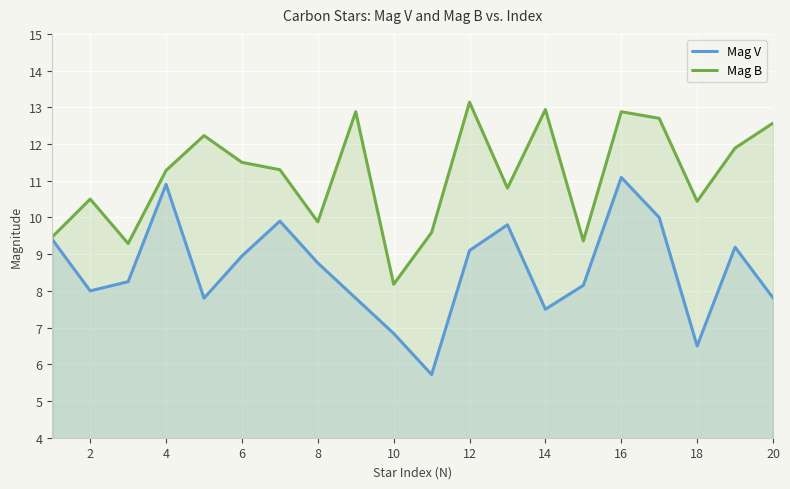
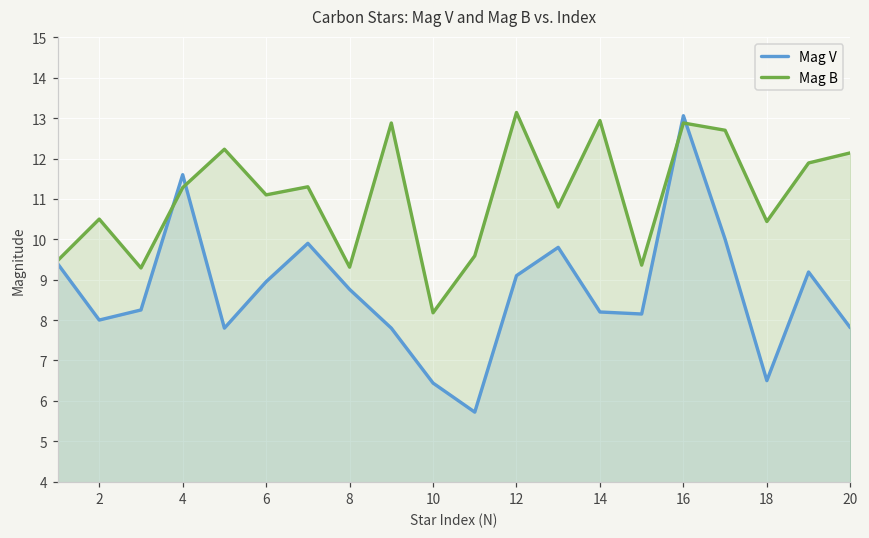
  {
    "Mag V": {
      "2": 8.0,
-     "4": 10.9,
+     "4": 11.6,
      "6": 9.0,
      "8": 8.8,
-     "10": 6.8,
+     "10": 6.4,
      "12": 9.1,
-     "14": 7.5,
-     "16": 11.1,
+     "14": 8.2,
+     "16": 13.1,
      "18": 6.5,
      "20": 7.8
    },
    "Mag B": {
      "2": 10.5,
      "4": 11.3,
-     "6": 11.5,
-     "8": 9.9,
+     "6": 11.1,
+     "8": 9.3,
      "10": 8.2,
      "12": 13.1,
      "14": 12.9,
      "16": 12.9,
      "18": 10.4,
-     "20": 12.6
+     "20": 12.1
    }
  }
